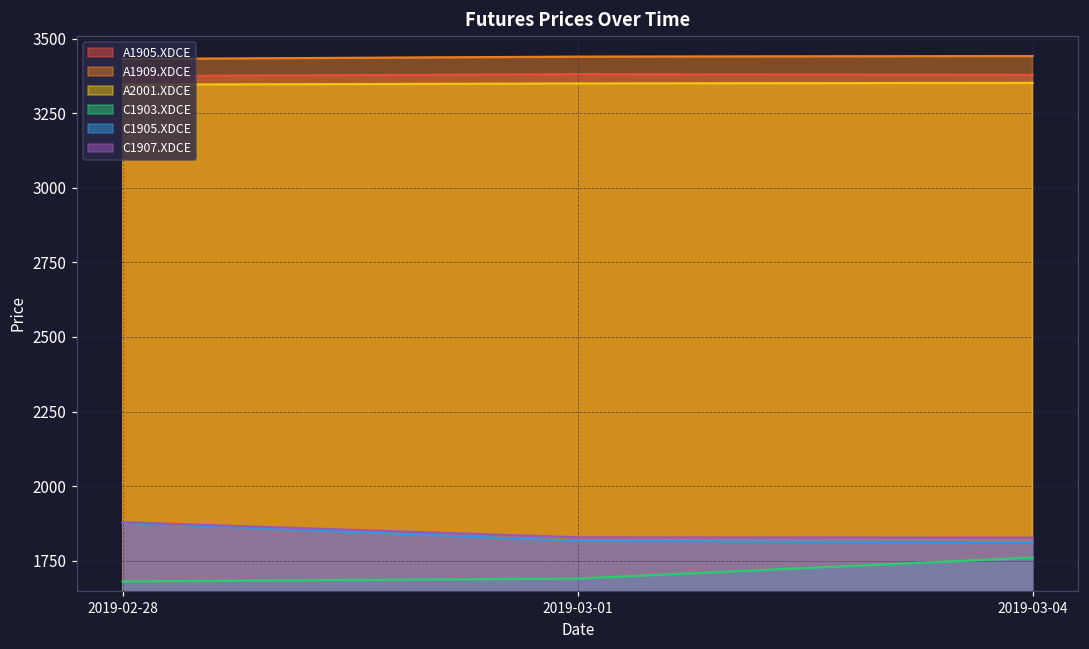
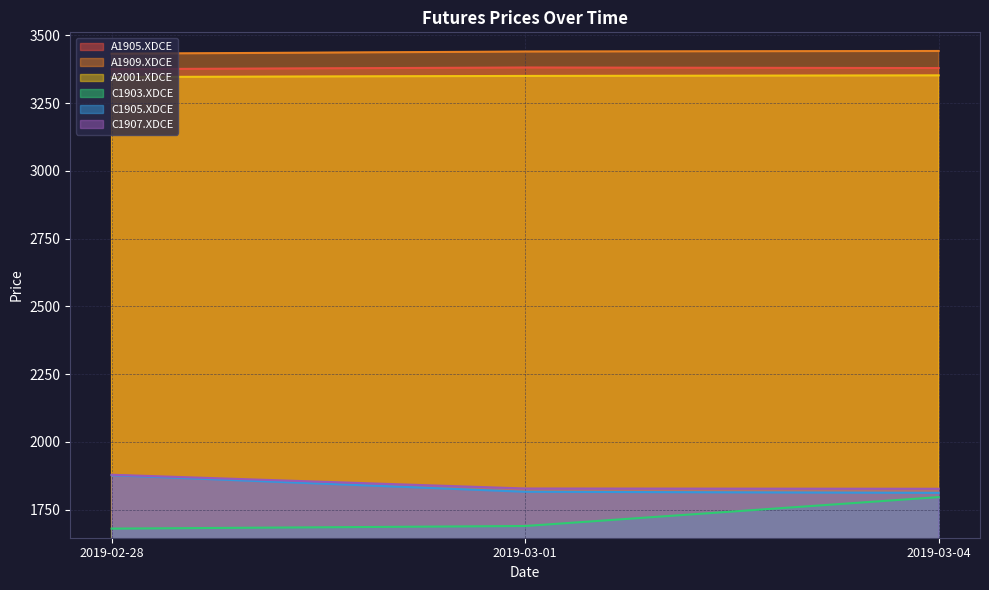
  {
    "C1903.XDCE": {
      "2019-02-28": 1680,
      "2019-03-01": 1690,
-     "2019-03-04": 1760
+     "2019-03-04": 1800
    },
    "C1905.XDCE": {
      "2019-03-01": 1820,
      "2019-03-04": 1810
    },
    "C1907.XDCE": {
      "2019-03-01": 1830,
      "2019-03-04": 1830
    }
  }
